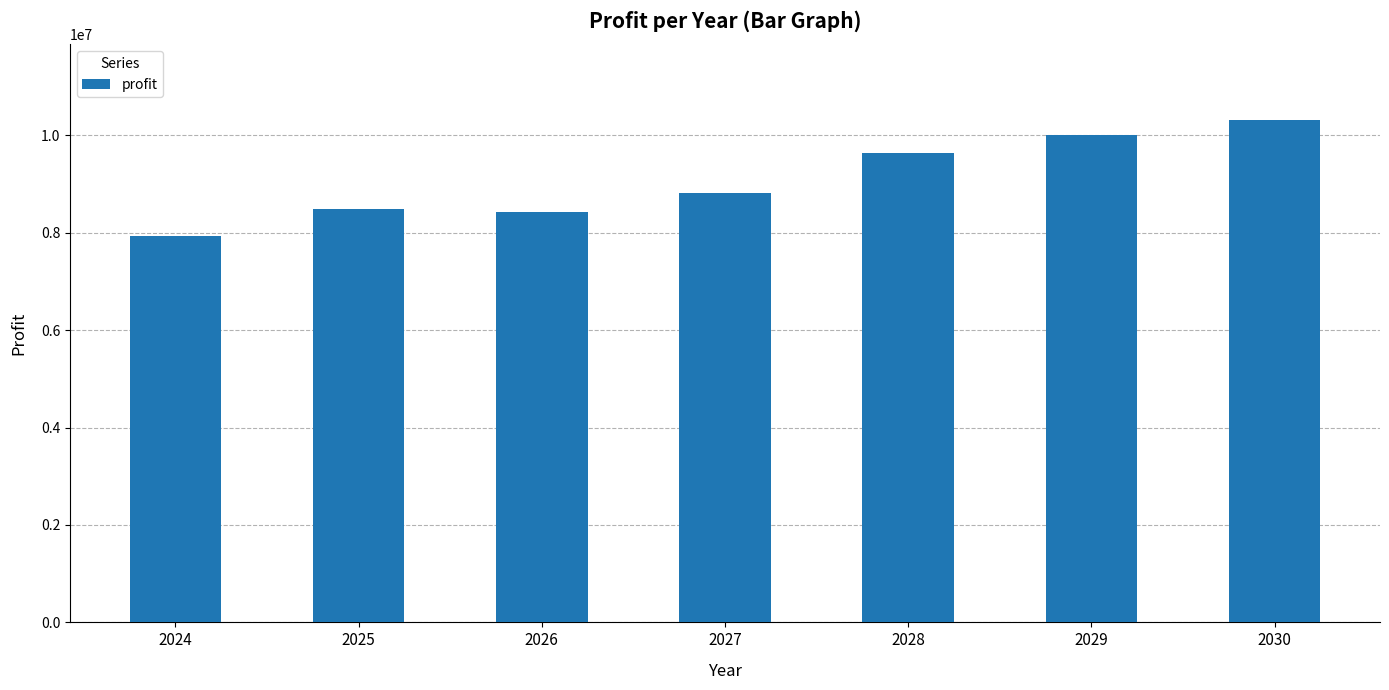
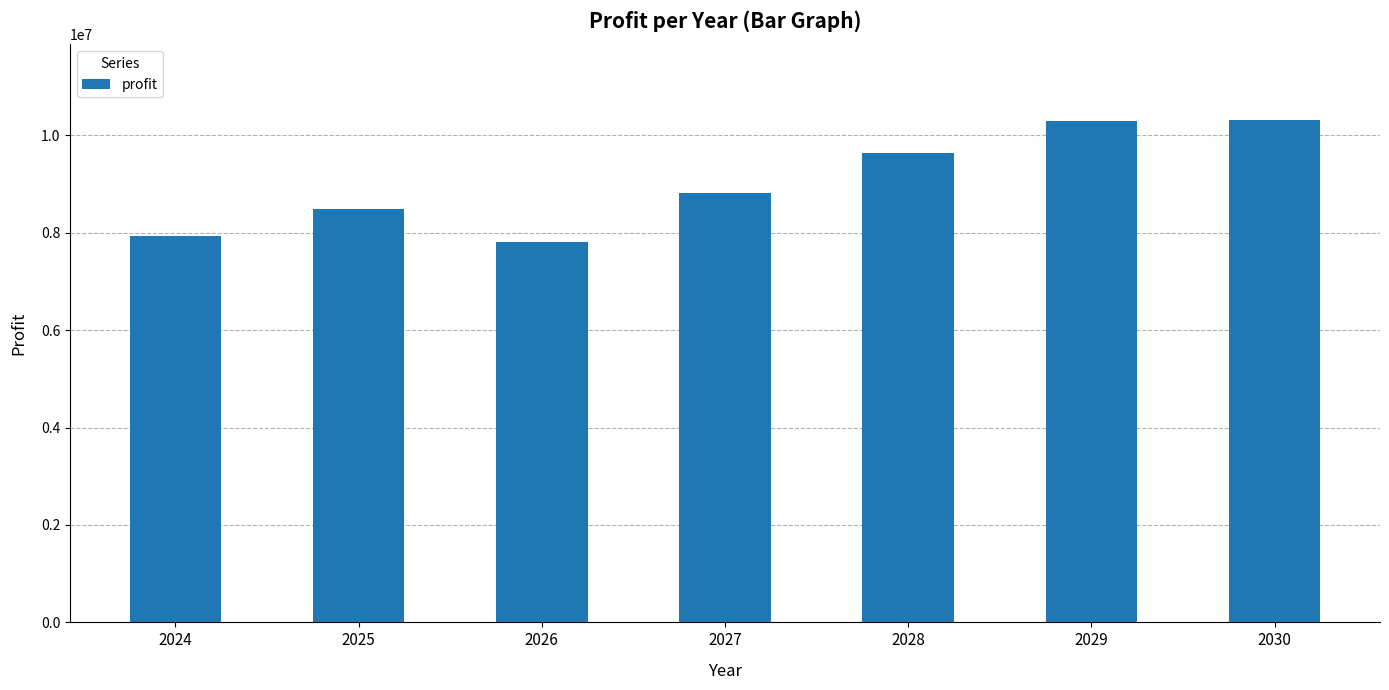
  {
    "2024": 7900000,
    "2025": 8500000,
-   "2026": 8400000,
+   "2026": 7800000,
    "2027": 8800000,
    "2028": 9600000,
-   "2029": 10000000,
+   "2029": 10300000,
    "2030": 10300000
  }
